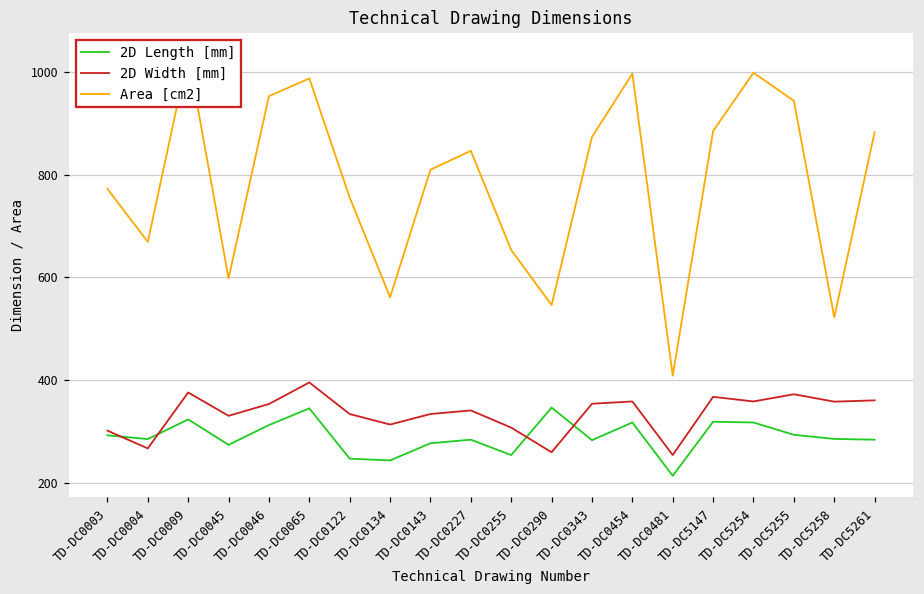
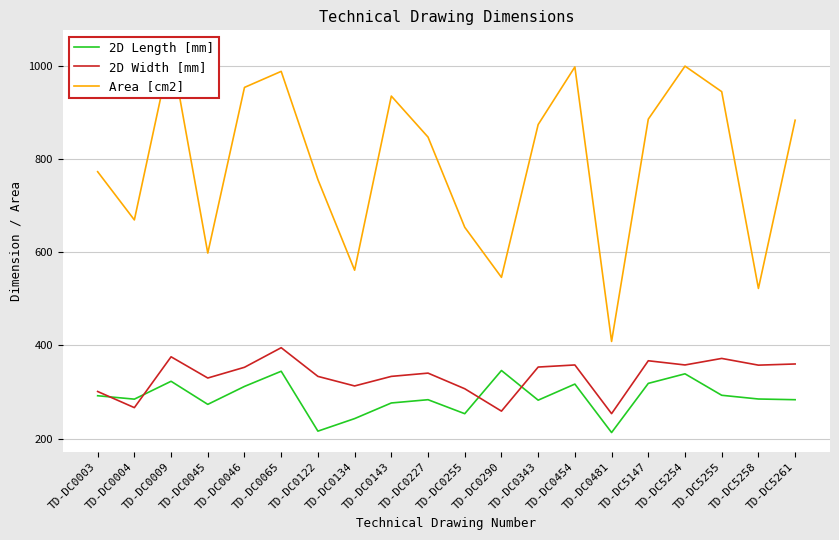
  {
    "2D Length [mm]": {
      "TD-DC0003": 290,
      "TD-DC0004": 280,
      "TD-DC0009": 320,
      "TD-DC0045": 270,
      "TD-DC0046": 310,
      "TD-DC0065": 340,
-     "TD-DC0122": 250,
+     "TD-DC0122": 220,
      "TD-DC0134": 240,
      "TD-DC0143": 280,
      "TD-DC0227": 280,
      "TD-DC0255": 250,
      "TD-DC0290": 350,
      "TD-DC0343": 280,
      "TD-DC0454": 320,
      "TD-DC0481": 210,
      "TD-DC5147": 320,
-     "TD-DC5254": 320,
+     "TD-DC5254": 340,
      "TD-DC5255": 290,
      "TD-DC5258": 290,
      "TD-DC5261": 280
    },
    "2D Width [mm]": {
      "TD-DC0003": 300,
      "TD-DC0004": 270,
      "TD-DC0009": 380,
      "TD-DC0045": 330,
      "TD-DC0046": 350,
      "TD-DC0065": 400,
      "TD-DC0122": 330,
      "TD-DC0134": 310,
      "TD-DC0143": 330,
      "TD-DC0227": 340,
      "TD-DC0255": 310,
      "TD-DC0290": 260,
      "TD-DC0343": 350,
      "TD-DC0454": 360,
      "TD-DC0481": 250,
      "TD-DC5147": 370,
      "TD-DC5254": 360,
      "TD-DC5255": 370,
      "TD-DC5258": 360,
      "TD-DC5261": 360
    },
    "Area [cm2]": {
      "TD-DC0003": 770,
      "TD-DC0004": 670,
      "TD-DC0045": 600,
      "TD-DC0046": 950,
      "TD-DC0065": 990,
      "TD-DC0122": 760,
      "TD-DC0134": 560,
-     "TD-DC0143": 810,
+     "TD-DC0143": 930,
      "TD-DC0227": 850,
      "TD-DC0255": 650,
      "TD-DC0290": 550,
      "TD-DC0343": 870,
      "TD-DC0454": 1000,
      "TD-DC0481": 410,
      "TD-DC5147": 890,
      "TD-DC5254": 1000,
      "TD-DC5255": 940,
      "TD-DC5258": 520,
      "TD-DC5261": 880
    }
  }
